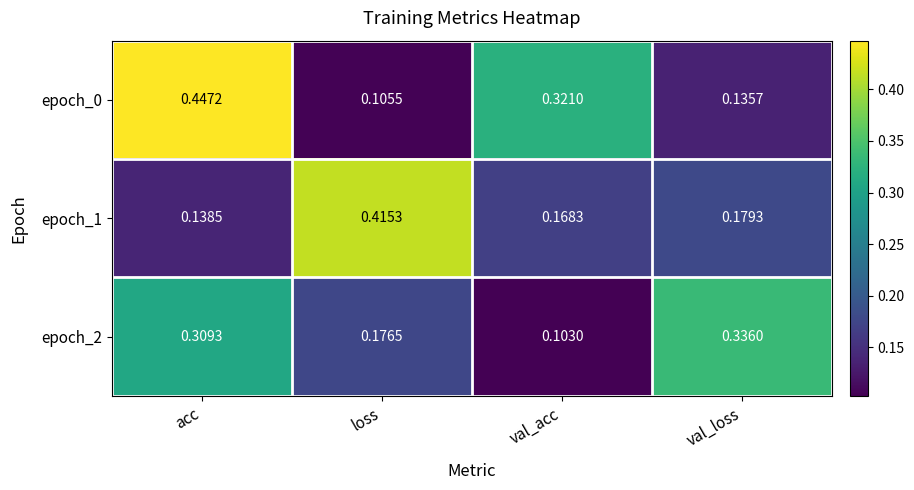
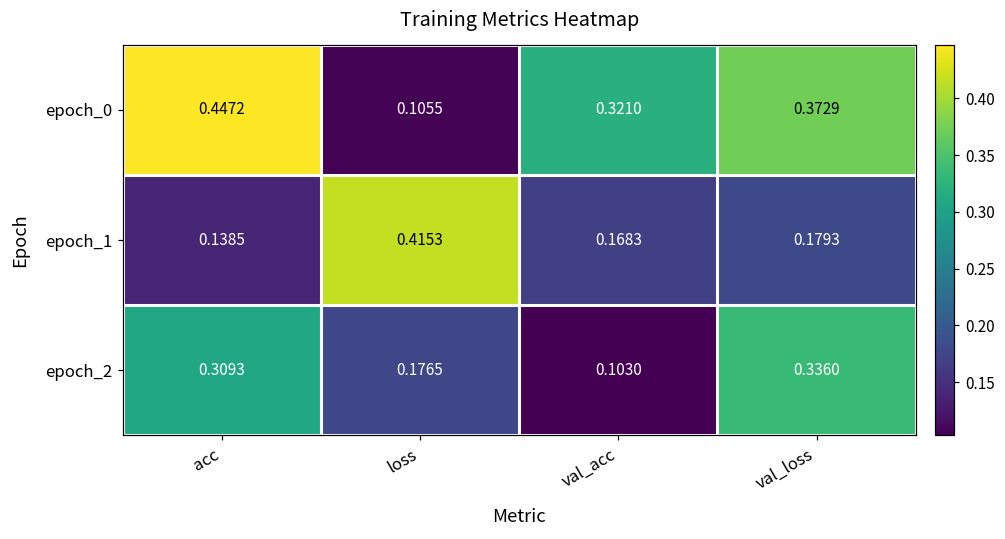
  {
    "epoch_0": {
      "acc": 0.4472,
      "loss": 0.1055,
      "val_acc": 0.3210,
-     "val_loss": 0.1357
+     "val_loss": 0.3729
    },
    "epoch_1": {
      "acc": 0.1385,
      "loss": 0.4153,
      "val_acc": 0.1683,
      "val_loss": 0.1793
    },
    "epoch_2": {
      "acc": 0.3093,
      "loss": 0.1765,
      "val_acc": 0.1030,
      "val_loss": 0.3360
    }
  }
